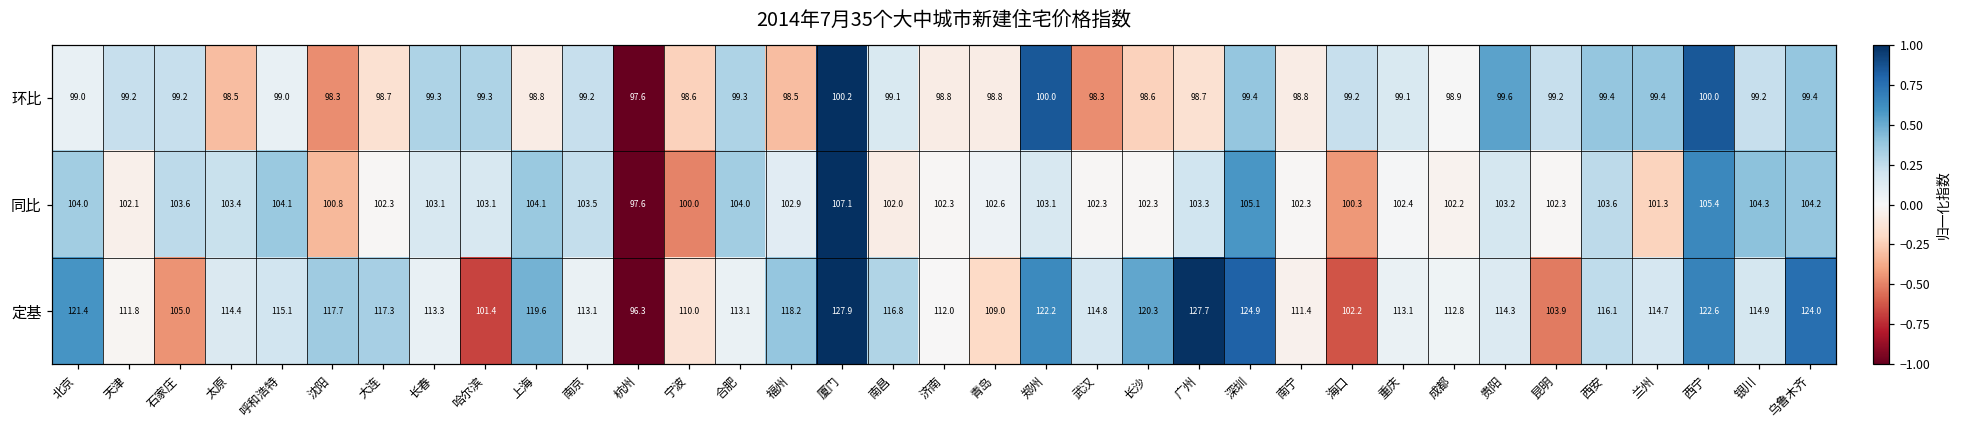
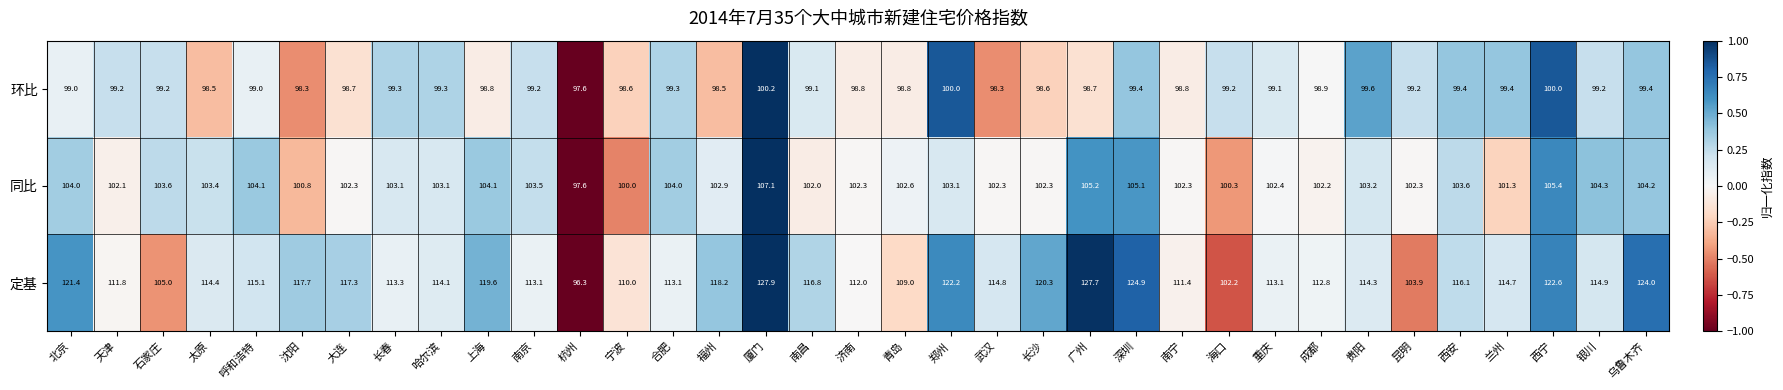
  {
    "环比": {
      "北京": 99.0,
      "天津": 99.2,
      "石家庄": 99.2,
      "太原": 98.5,
      "呼和浩特": 99.0,
      "沈阳": 98.3,
      "大连": 98.7,
      "长春": 99.3,
      "哈尔滨": 99.3,
      "上海": 98.8,
      "南京": 99.2,
      "杭州": 97.6,
      "宁波": 98.6,
      "合肥": 99.3,
      "福州": 98.5,
      "厦门": 100.2,
      "南昌": 99.1,
      "济南": 98.8,
      "青岛": 98.8,
      "郑州": 100.0,
      "武汉": 98.3,
      "长沙": 98.6,
      "广州": 98.7,
      "深圳": 99.4,
      "南宁": 98.8,
      "海口": 99.2,
      "重庆": 99.1,
      "成都": 98.9,
      "贵阳": 99.6,
      "昆明": 99.2,
      "西安": 99.4,
      "兰州": 99.4,
      "西宁": 100.0,
      "银川": 99.2,
      "乌鲁木齐": 99.4
    },
    "同比": {
      "北京": 104.0,
      "天津": 102.1,
      "石家庄": 103.6,
      "太原": 103.4,
      "呼和浩特": 104.1,
      "沈阳": 100.8,
      "大连": 102.3,
      "长春": 103.1,
      "哈尔滨": 103.1,
      "上海": 104.1,
      "南京": 103.5,
      "杭州": 97.6,
      "宁波": 100.0,
      "合肥": 104.0,
      "福州": 102.9,
      "厦门": 107.1,
      "南昌": 102.0,
      "济南": 102.3,
      "青岛": 102.6,
      "郑州": 103.1,
      "武汉": 102.3,
      "长沙": 102.3,
-     "广州": 103.3,
+     "广州": 105.2,
      "深圳": 105.1,
      "南宁": 102.3,
      "海口": 100.3,
      "重庆": 102.4,
      "成都": 102.2,
      "贵阳": 103.2,
      "昆明": 102.3,
      "西安": 103.6,
      "兰州": 101.3,
      "西宁": 105.4,
      "银川": 104.3,
      "乌鲁木齐": 104.2
    },
    "定基": {
      "北京": 121.4,
      "天津": 111.8,
      "石家庄": 105.0,
      "太原": 114.4,
      "呼和浩特": 115.1,
      "沈阳": 117.7,
      "大连": 117.3,
      "长春": 113.3,
-     "哈尔滨": 101.4,
+     "哈尔滨": 114.1,
      "上海": 119.6,
      "南京": 113.1,
      "杭州": 96.3,
      "宁波": 110.0,
      "合肥": 113.1,
      "福州": 118.2,
      "厦门": 127.9,
      "南昌": 116.8,
      "济南": 112.0,
      "青岛": 109.0,
      "郑州": 122.2,
      "武汉": 114.8,
      "长沙": 120.3,
      "广州": 127.7,
      "深圳": 124.9,
      "南宁": 111.4,
      "海口": 102.2,
      "重庆": 113.1,
      "成都": 112.8,
      "贵阳": 114.3,
      "昆明": 103.9,
      "西安": 116.1,
      "兰州": 114.7,
      "西宁": 122.6,
      "银川": 114.9,
      "乌鲁木齐": 124.0
    }
  }
